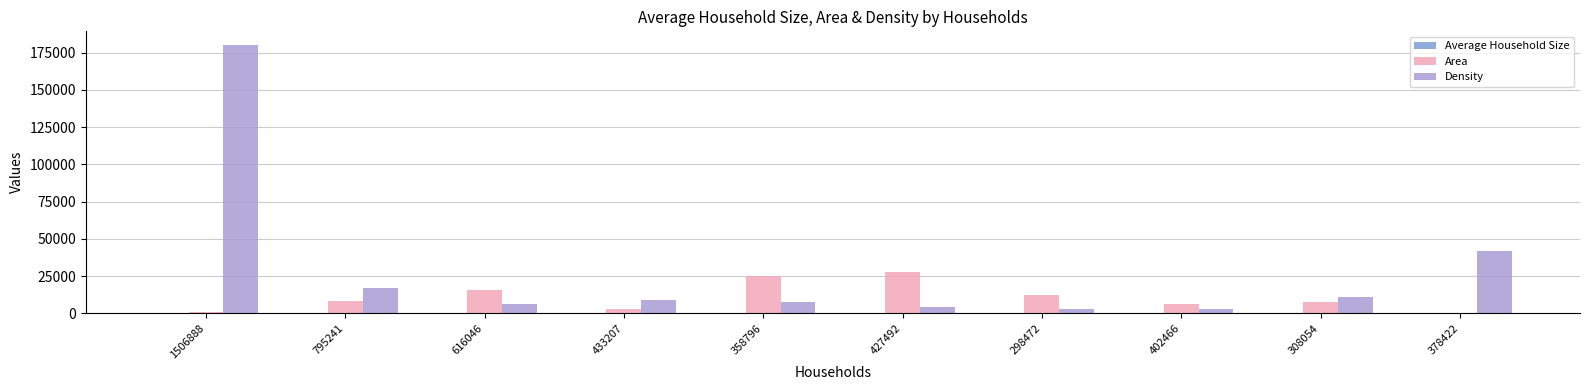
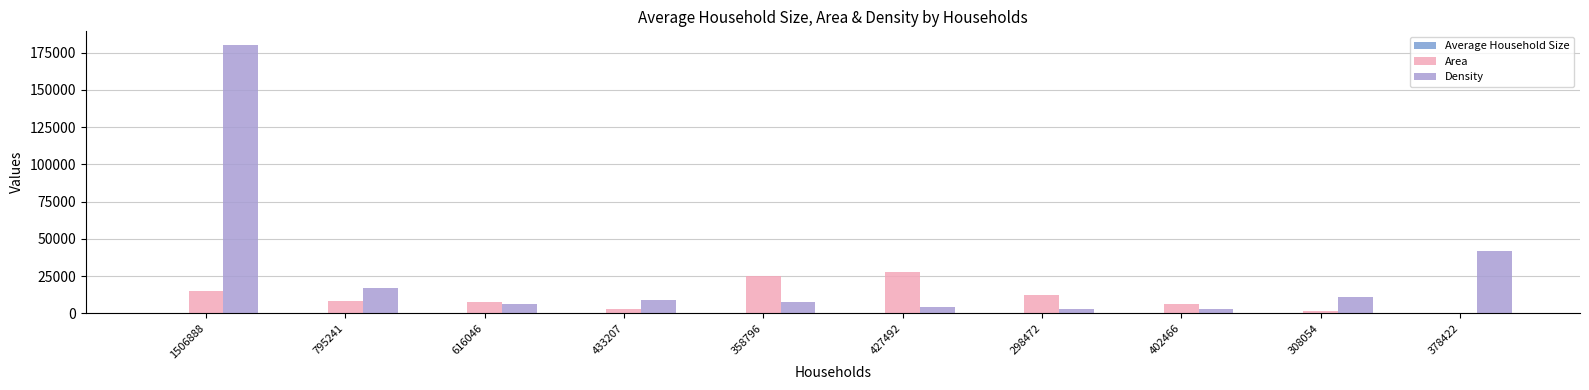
  {
    "Area": {
-     "1506888": 1000,
+     "1506888": 15000,
      "795241": 9000,
-     "616046": 15000,
+     "616046": 7000,
      "433207": 3000,
      "358796": 25000,
      "427492": 28000,
      "298472": 13000,
      "402466": 6000,
-     "308054": 8000
+     "308054": 1000
    }
  }
